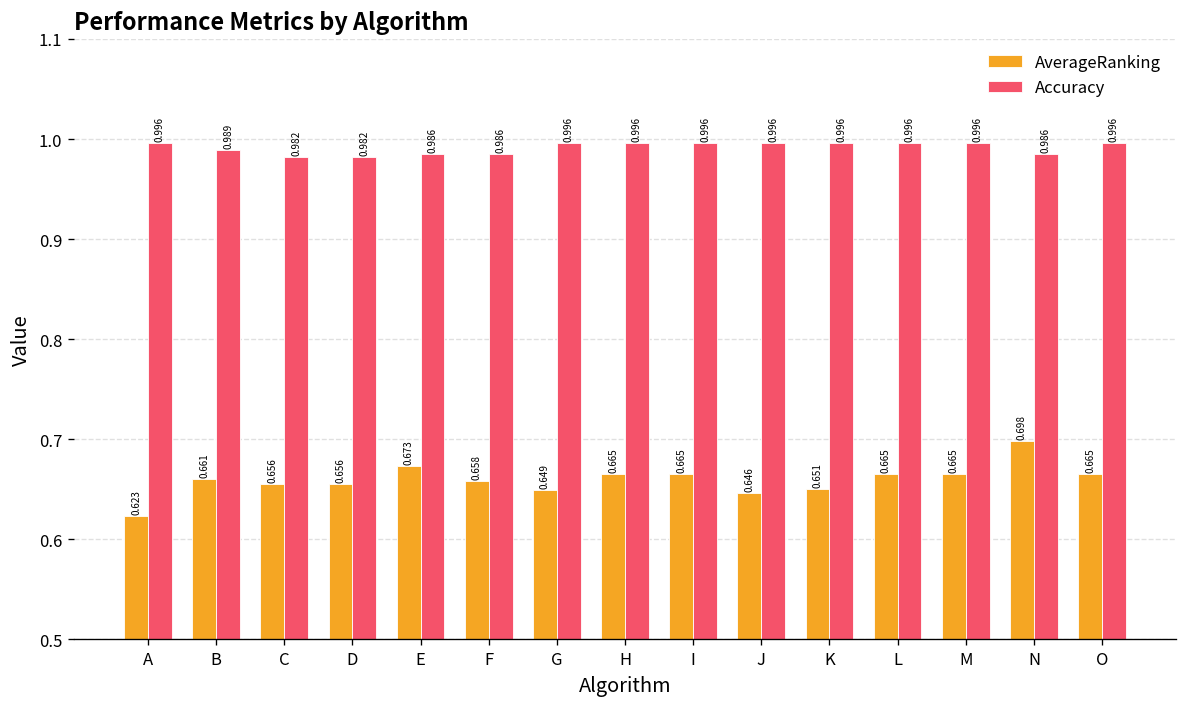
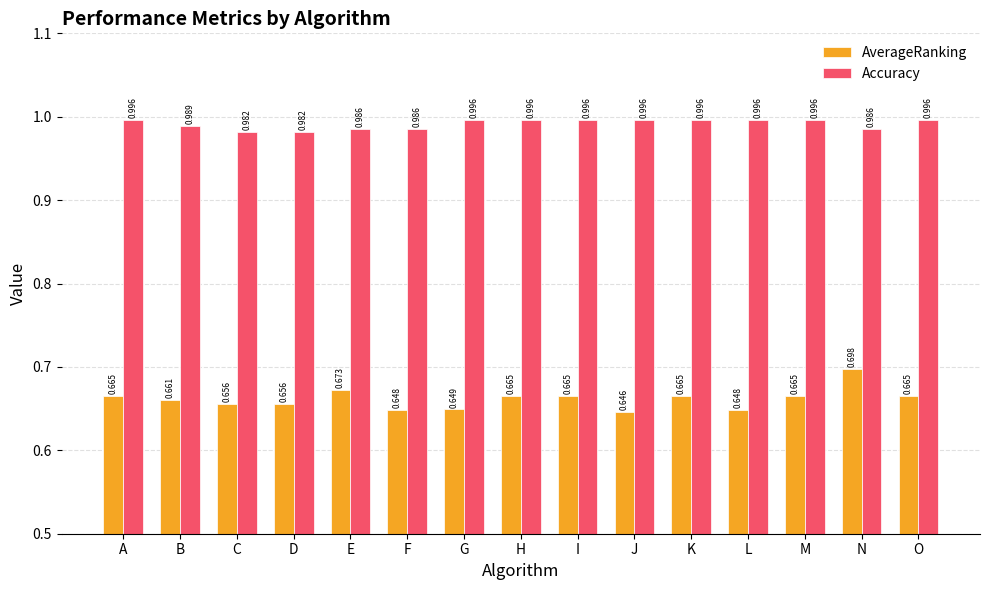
  {
    "AverageRanking": {
-     "A": 0.623,
+     "A": 0.665,
      "B": 0.661,
      "C": 0.656,
      "D": 0.656,
      "E": 0.673,
-     "F": 0.658,
+     "F": 0.648,
      "G": 0.649,
      "H": 0.665,
      "I": 0.665,
      "J": 0.646,
-     "K": 0.651,
-     "L": 0.665,
+     "K": 0.665,
+     "L": 0.648,
      "M": 0.665,
      "N": 0.698,
      "O": 0.665
    },
    "Accuracy": {
      "A": 0.996,
      "B": 0.989,
      "C": 0.982,
      "D": 0.982,
      "E": 0.986,
      "F": 0.986,
      "G": 0.996,
      "H": 0.996,
      "I": 0.996,
      "J": 0.996,
      "K": 0.996,
      "L": 0.996,
      "M": 0.996,
      "N": 0.986,
      "O": 0.996
    }
  }
